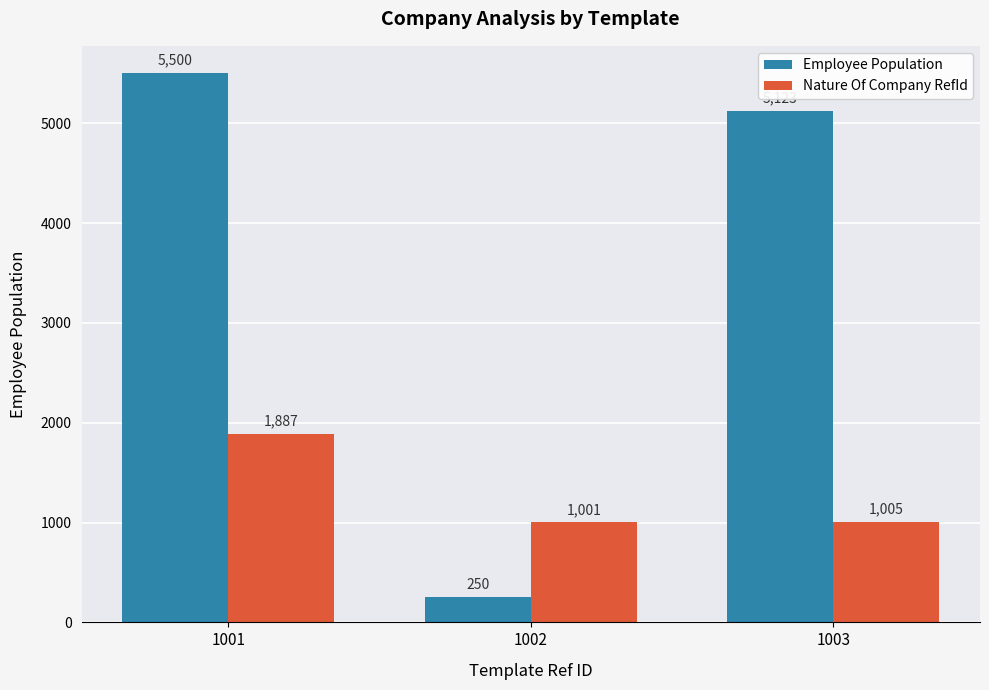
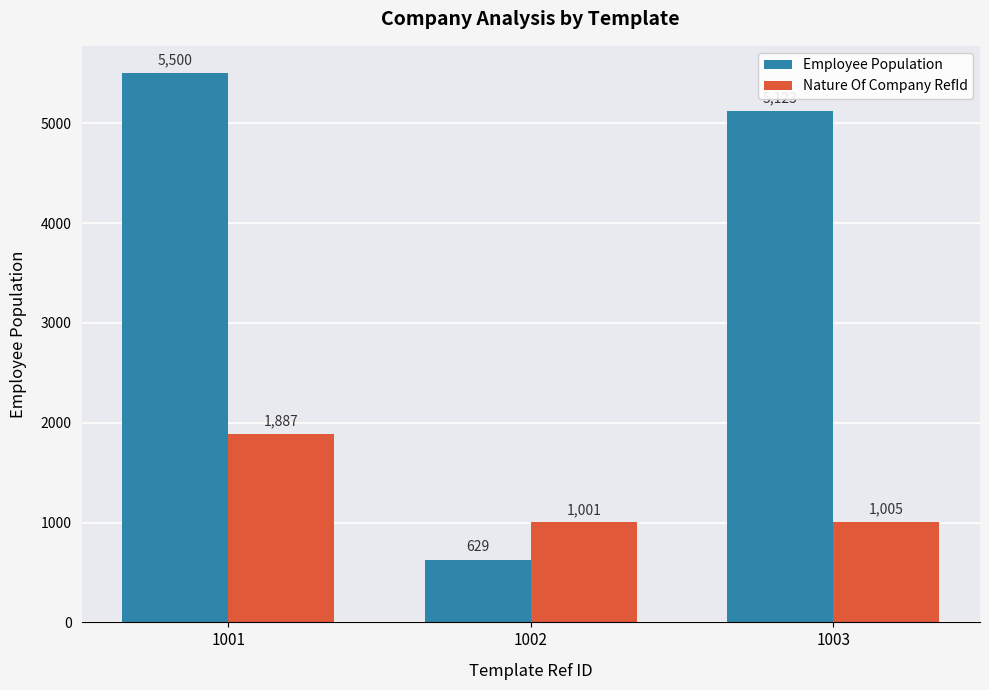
  {
    "Employee Population": {
      "1001": "5,500",
-     "1002": "250"
+     "1002": "629"
    },
    "Nature Of Company RefId": {
      "1001": "1,887",
      "1002": "1,001",
      "1003": "1,005"
    }
  }
